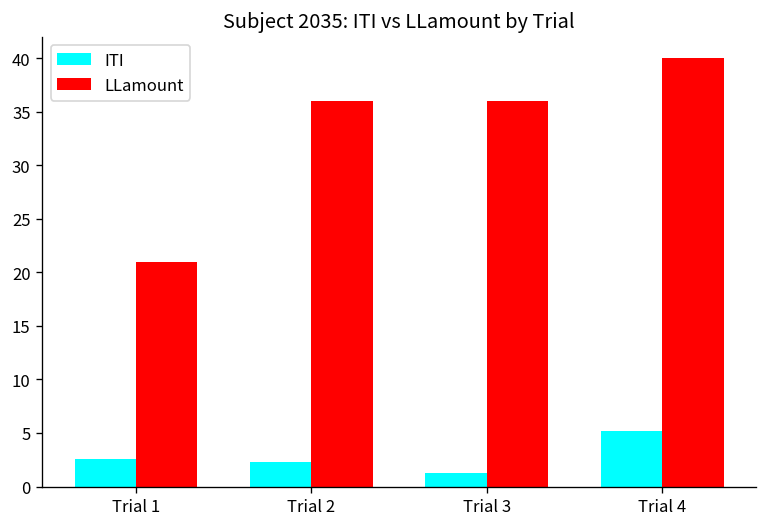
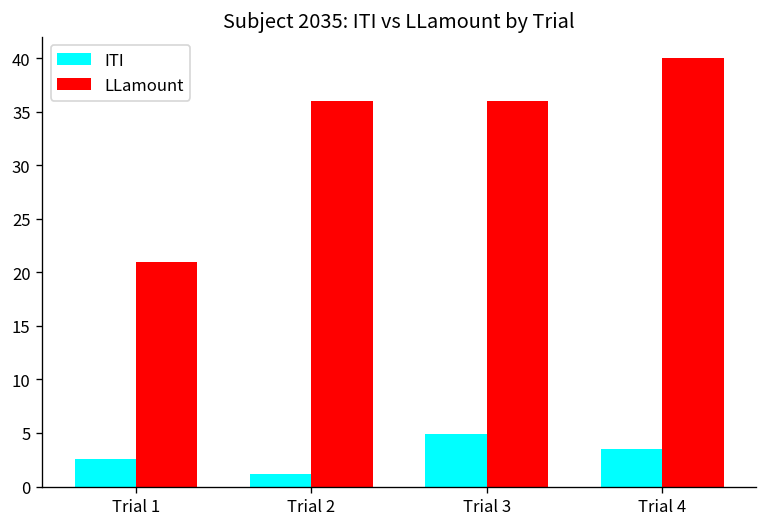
  {
    "ITI": {
      "Trial 1": 3,
-     "Trial 2": 2,
-     "Trial 3": 1,
-     "Trial 4": 5
+     "Trial 2": 1,
+     "Trial 3": 5,
+     "Trial 4": 3
    },
    "LLamount": {
      "Trial 1": 21,
      "Trial 2": 36,
      "Trial 3": 36,
      "Trial 4": 40
    }
  }
